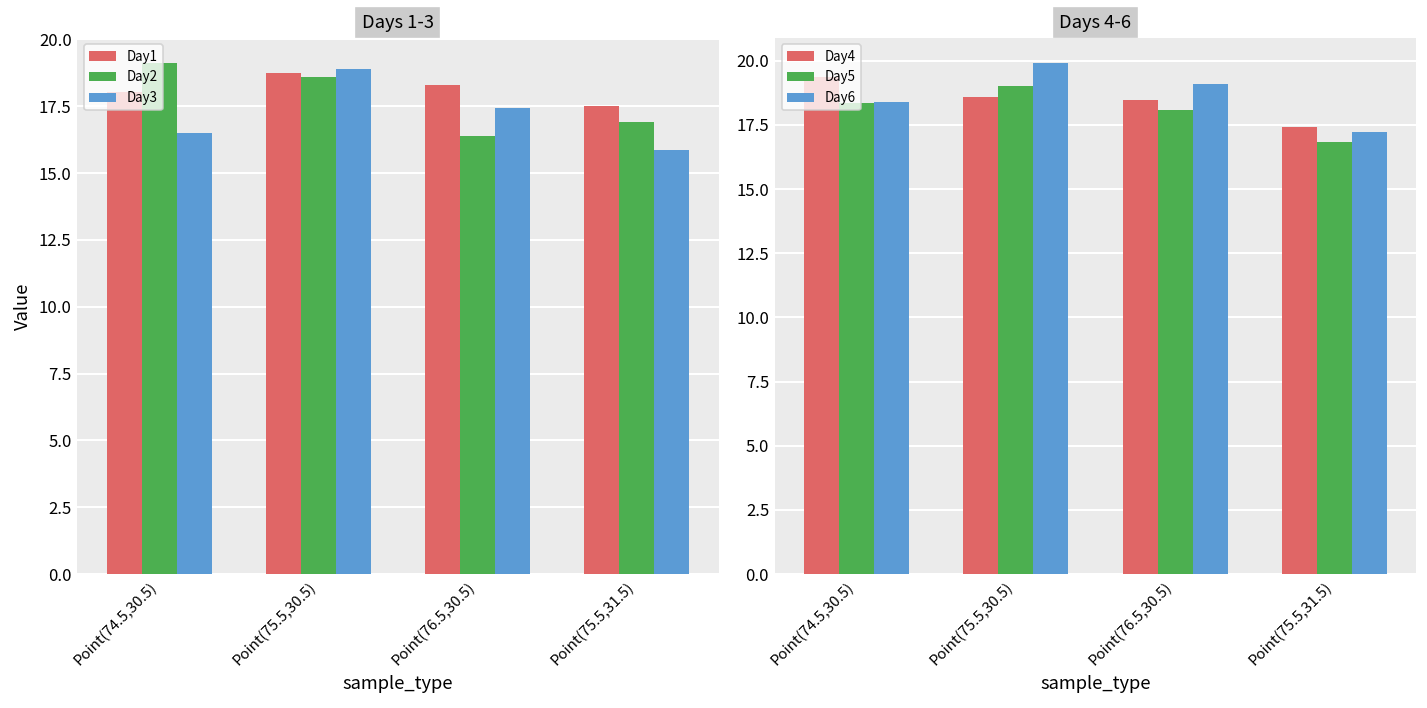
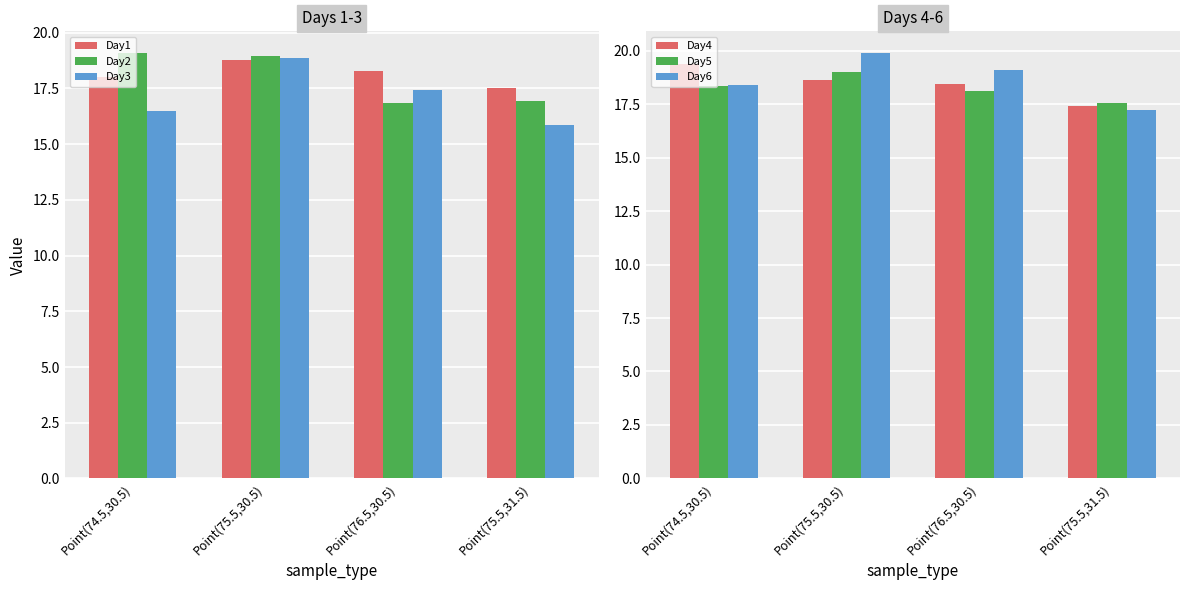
  {
    "Days 1-3": {
      "Day1": {
        "Point(75.5,30.5)": 18.8,
        "Point(76.5,30.5)": 18.3,
        "Point(75.5,31.5)": 17.5
      },
      "Day2": {
-       "Point(75.5,30.5)": 18.6,
-       "Point(76.5,30.5)": 16.4,
+       "Point(75.5,30.5)": 19.0,
+       "Point(76.5,30.5)": 16.8,
        "Point(75.5,31.5)": 16.9
      },
      "Day3": {
        "Point(74.5,30.5)": 16.5,
        "Point(75.5,30.5)": 18.9,
        "Point(76.5,30.5)": 17.4,
        "Point(75.5,31.5)": 15.9
      }
    },
    "Days 4-6": {
      "Day4": {
        "Point(75.5,30.5)": 18.6,
        "Point(76.5,30.5)": 18.5,
        "Point(75.5,31.5)": 17.4
      },
      "Day5": {
        "Point(75.5,30.5)": 19.0,
        "Point(76.5,30.5)": 18.1,
-       "Point(75.5,31.5)": 16.9
+       "Point(75.5,31.5)": 17.5
      },
      "Day6": {
        "Point(74.5,30.5)": 18.4,
        "Point(75.5,30.5)": 19.9,
        "Point(76.5,30.5)": 19.1,
        "Point(75.5,31.5)": 17.2
      }
    }
  }
